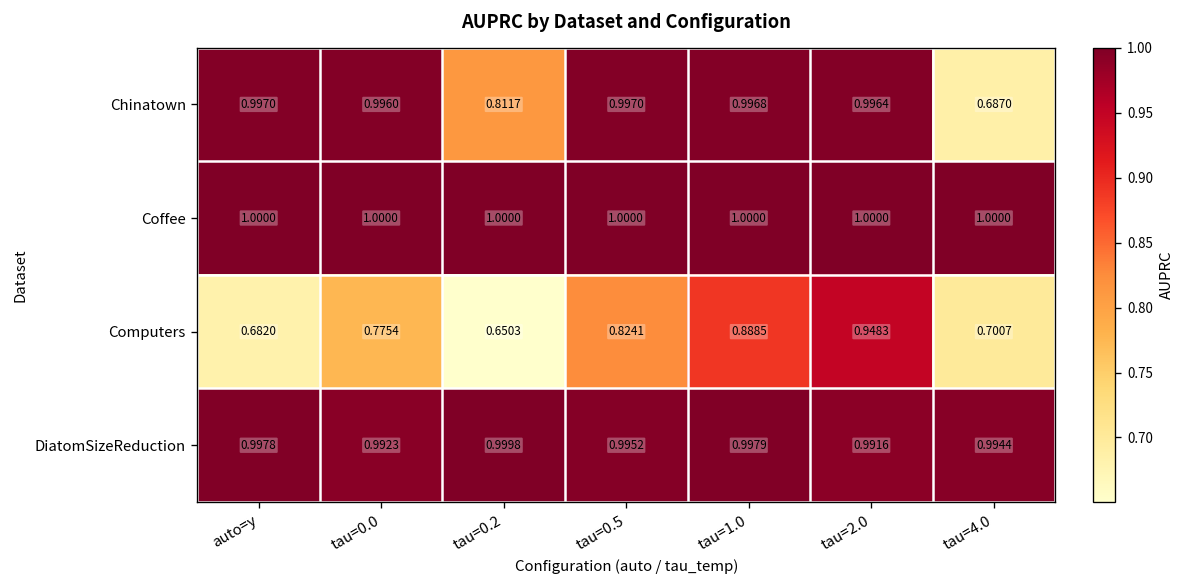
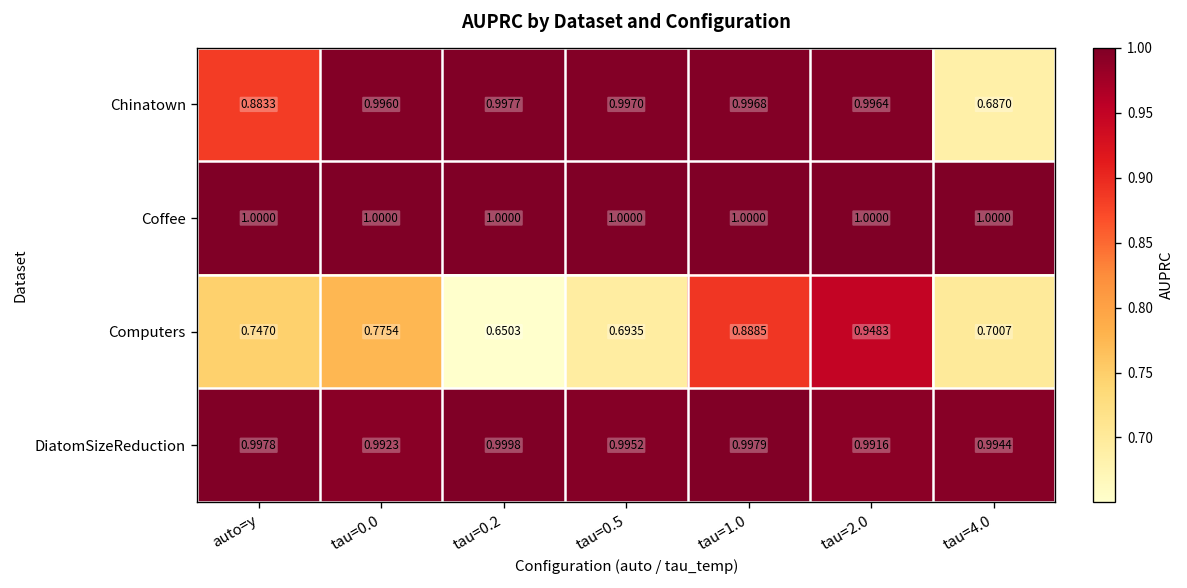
  {
    "Chinatown": {
-     "auto=y": 0.9970,
-     "tau=0.2": 0.8117
+     "auto=y": 0.8833,
+     "tau=0.2": 0.9977
    },
    "Computers": {
-     "auto=y": 0.6820,
-     "tau=0.5": 0.8241
+     "auto=y": 0.7470,
+     "tau=0.5": 0.6935
    }
  }
